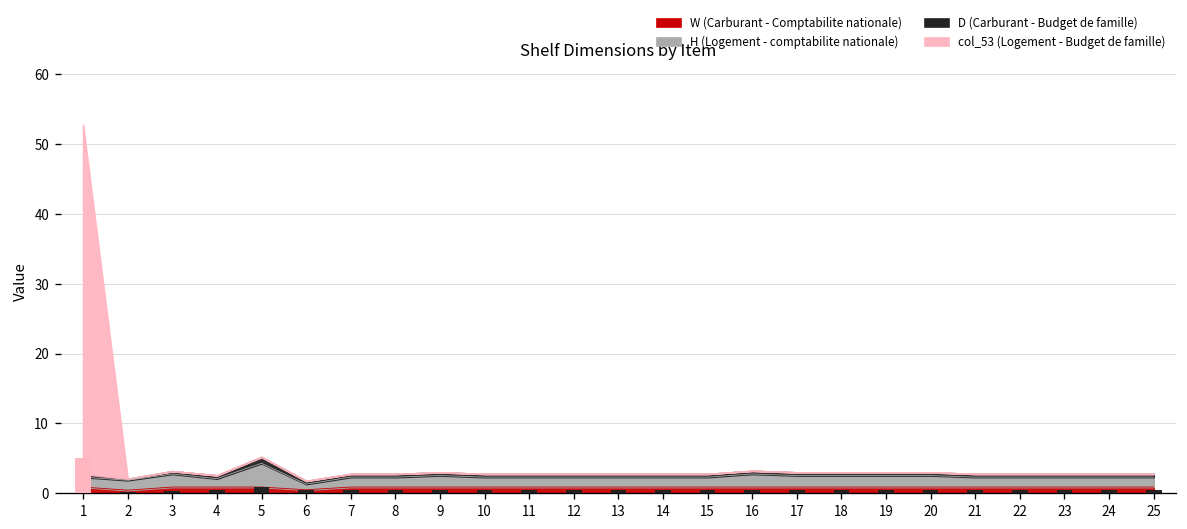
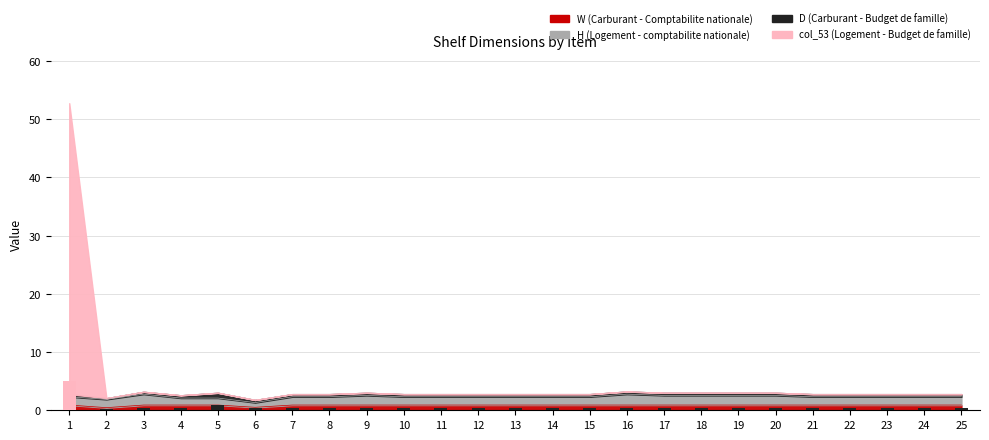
  {
    "W (Carburant - Comptabilite nationale)": {
      "1": 1,
      "2": 0,
      "3": 1,
      "4": 1,
      "5": 1,
      "6": 1,
      "7": 1,
      "8": 1,
      "9": 1,
      "10": 1,
      "11": 1,
      "12": 1,
      "13": 1,
      "14": 1,
      "15": 1,
      "16": 1,
      "17": 1,
      "18": 1,
      "19": 1,
      "20": 1,
      "21": 1,
      "22": 1,
      "23": 1,
      "24": 1,
      "25": 1
    },
    "H (Logement - comptabilite nationale)": {
      "1": 1,
      "4": 1,
-     "5": 3,
+     "5": 1,
      "6": 1,
      "7": 1,
      "8": 1,
      "9": 2,
      "10": 1,
      "11": 1,
      "12": 1,
      "13": 1,
      "14": 1,
      "15": 1,
      "16": 2,
      "17": 2,
      "18": 2,
      "19": 2,
      "20": 2,
      "21": 1,
      "22": 1,
      "23": 1,
      "24": 1,
      "25": 1
    }
  }
